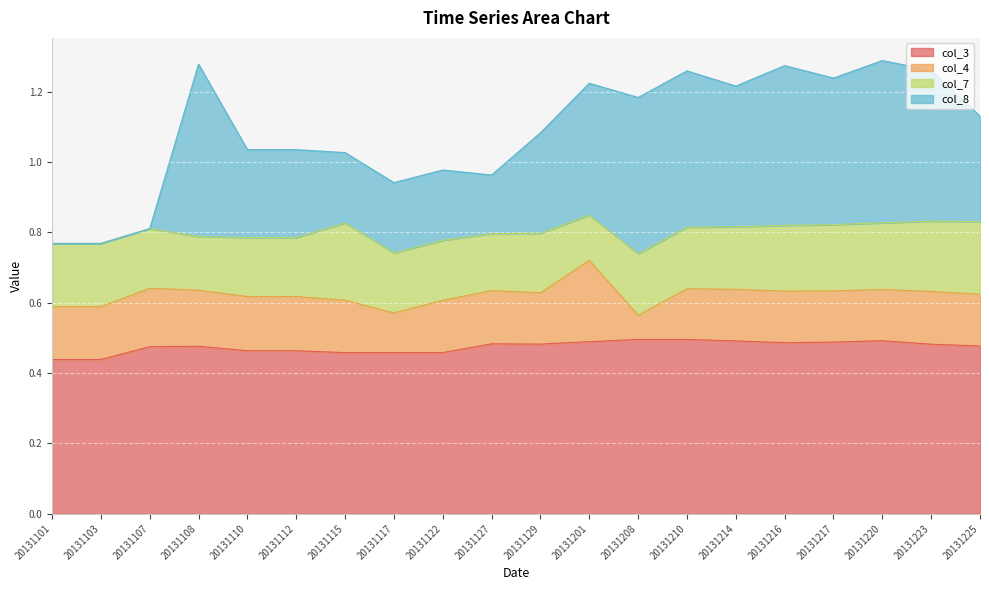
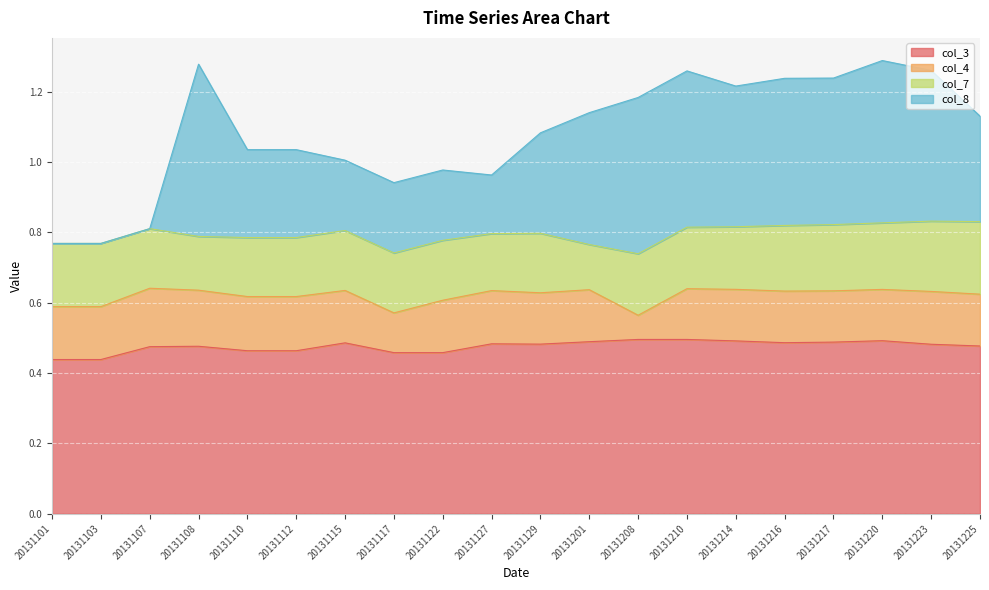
  {
    "col_3": {
      "20131101": 0.44,
      "20131103": 0.44,
      "20131107": 0.47,
      "20131108": 0.48,
      "20131110": 0.46,
      "20131112": 0.46,
-     "20131115": 0.46,
+     "20131115": 0.49,
      "20131117": 0.46,
      "20131122": 0.46,
      "20131127": 0.48,
      "20131129": 0.48,
      "20131201": 0.49,
      "20131208": 0.50,
      "20131210": 0.50,
      "20131214": 0.49,
      "20131216": 0.49,
      "20131217": 0.49,
      "20131220": 0.49,
      "20131223": 0.48,
      "20131225": 0.48
    },
    "col_4": {
      "20131101": 0.15,
      "20131103": 0.15,
      "20131107": 0.17,
      "20131108": 0.16,
      "20131110": 0.15,
      "20131112": 0.15,
      "20131115": 0.15,
      "20131117": 0.11,
      "20131122": 0.15,
      "20131127": 0.15,
      "20131129": 0.15,
-     "20131201": 0.23,
+     "20131201": 0.15,
      "20131208": 0.07,
      "20131210": 0.14,
      "20131214": 0.15,
      "20131216": 0.15,
      "20131217": 0.15,
      "20131220": 0.15,
      "20131223": 0.15,
      "20131225": 0.15
    },
    "col_7": {
      "20131108": 0.15,
      "20131110": 0.17,
      "20131112": 0.17,
-     "20131115": 0.22,
+     "20131115": 0.17,
      "20131117": 0.17,
      "20131122": 0.17,
      "20131127": 0.16,
      "20131129": 0.17,
      "20131201": 0.13,
      "20131208": 0.17,
      "20131210": 0.17,
      "20131214": 0.18,
      "20131216": 0.19,
      "20131217": 0.19,
      "20131220": 0.19,
      "20131223": 0.20,
      "20131225": 0.21
    },
    "col_8": {
      "20131108": 0.49,
      "20131110": 0.25,
      "20131112": 0.25,
      "20131115": 0.20,
      "20131117": 0.20,
      "20131122": 0.20,
      "20131127": 0.17,
      "20131129": 0.29,
      "20131201": 0.38,
      "20131208": 0.44,
      "20131210": 0.44,
      "20131214": 0.40,
-     "20131216": 0.45,
+     "20131216": 0.42,
      "20131217": 0.42,
      "20131220": 0.46,
      "20131225": 0.30
    }
  }
